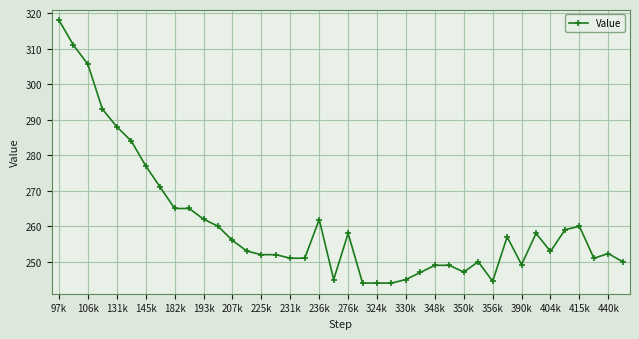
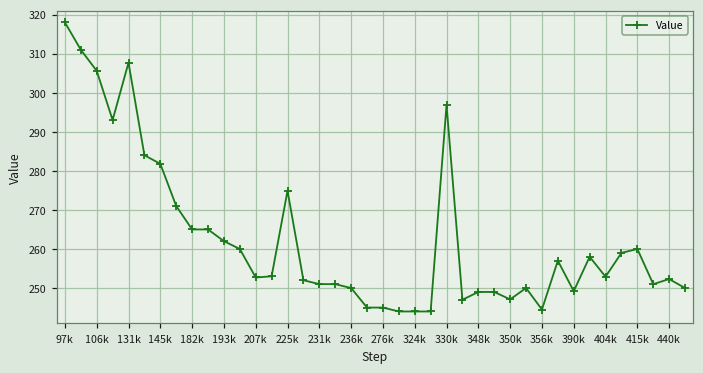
  {
    "97k": 318,
    "106k": 306,
-   "131k": 288,
-   "145k": 277,
+   "131k": 308,
+   "145k": 282,
    "182k": 265,
    "193k": 262,
-   "207k": 256,
-   "225k": 252,
+   "207k": 253,
+   "225k": 275,
    "231k": 251,
-   "236k": 262,
-   "276k": 258,
+   "236k": 250,
+   "276k": 245,
    "324k": 244,
-   "330k": 245,
+   "330k": 297,
    "348k": 249,
    "350k": 247,
    "356k": 245,
    "390k": 249,
    "404k": 253,
    "415k": 260,
    "440k": 252
  }
